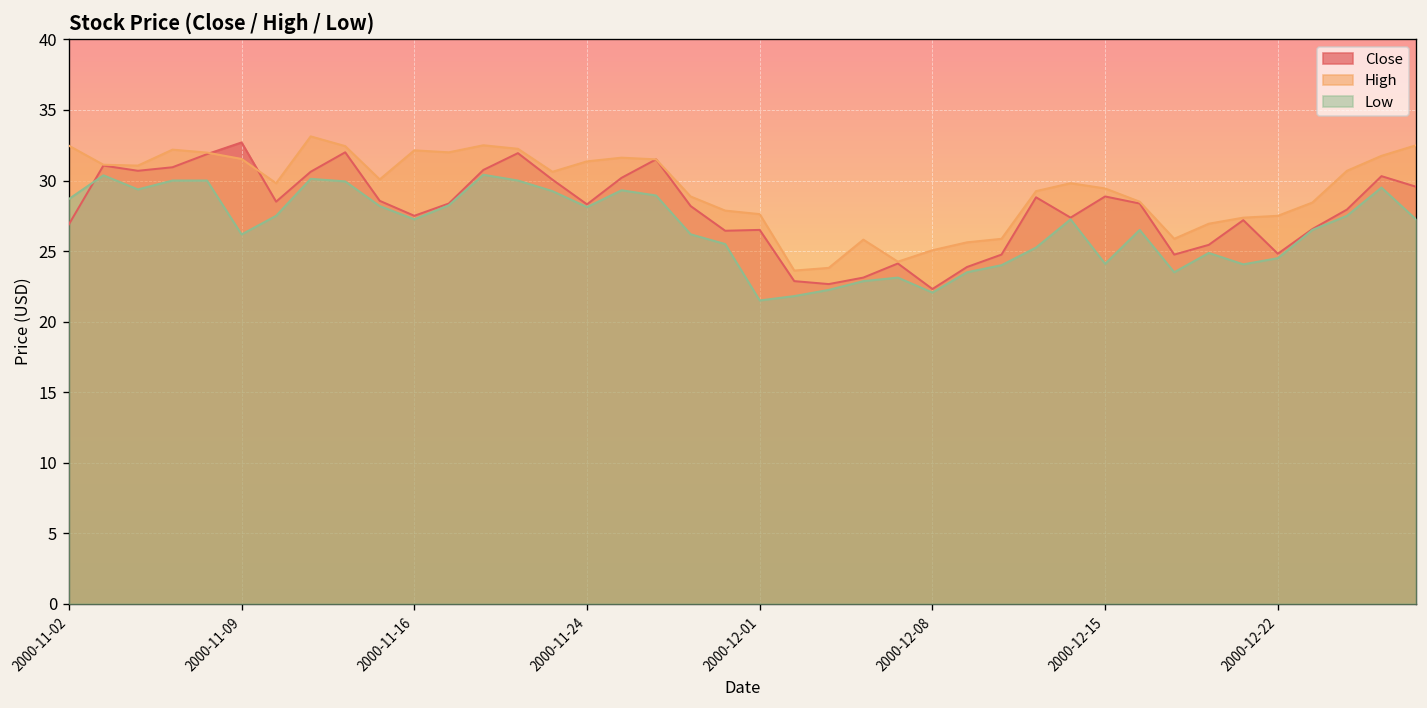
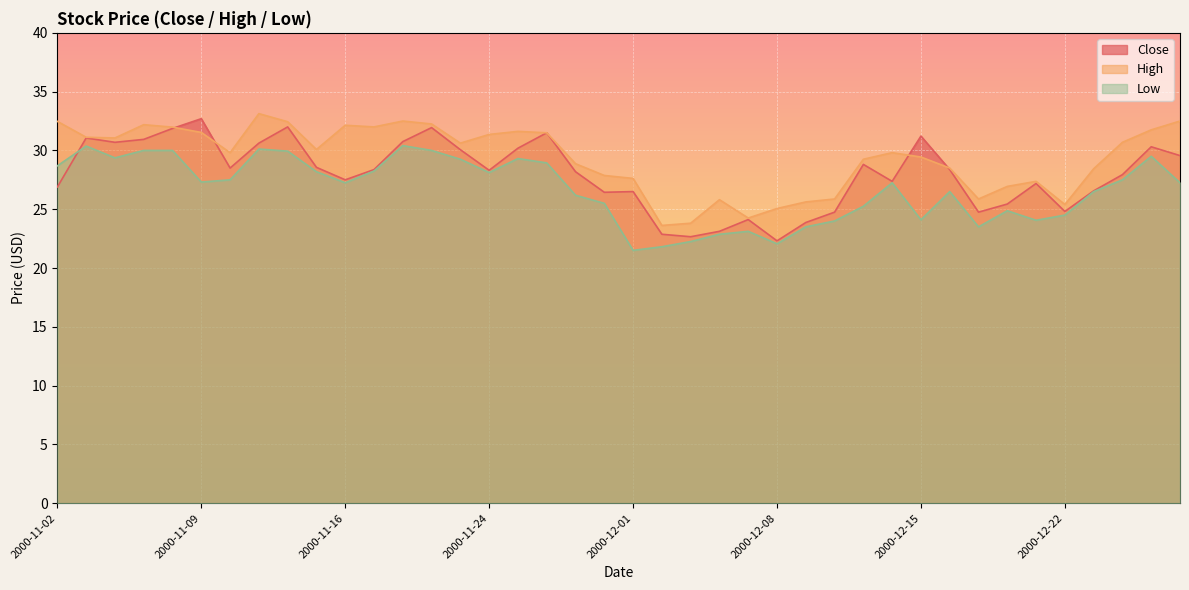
  {
    "Close": {
      "2000-11-02": 26.9,
      "2000-11-09": 32.7,
      "2000-11-16": 27.5,
      "2000-12-01": 26.5,
      "2000-12-08": 22.3,
-     "2000-12-15": 28.9,
+     "2000-12-15": 31.2,
      "2000-12-22": 24.8
    },
    "High": {
      "2000-11-02": 32.5,
      "2000-11-09": 31.5,
      "2000-11-16": 32.1,
      "2000-11-24": 31.4,
      "2000-12-01": 27.6,
      "2000-12-08": 25.1,
      "2000-12-15": 29.4,
-     "2000-12-22": 27.5
+     "2000-12-22": 25.4
    },
    "Low": {
      "2000-11-02": 28.7,
-     "2000-11-09": 26.2,
+     "2000-11-09": 27.3,
      "2000-11-16": 27.3,
      "2000-12-01": 21.5,
      "2000-12-08": 22.1,
      "2000-12-15": 24.1,
      "2000-12-22": 24.5
    }
  }
